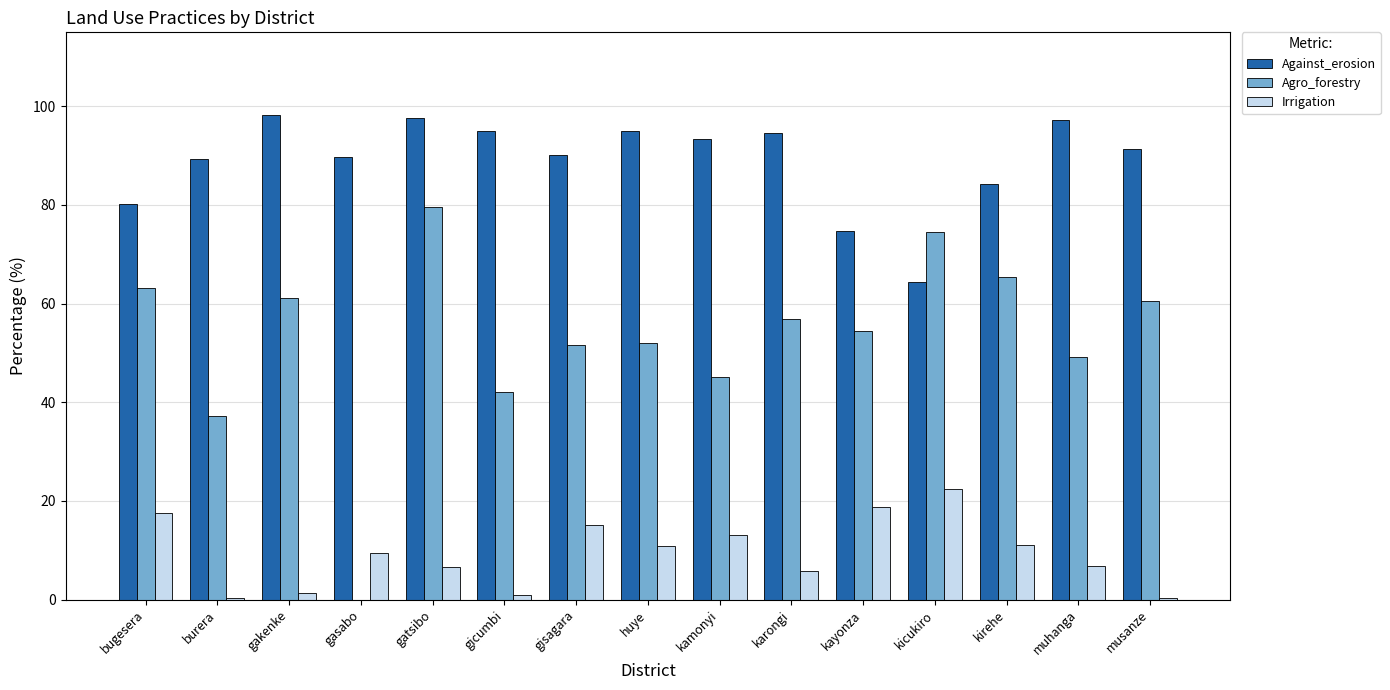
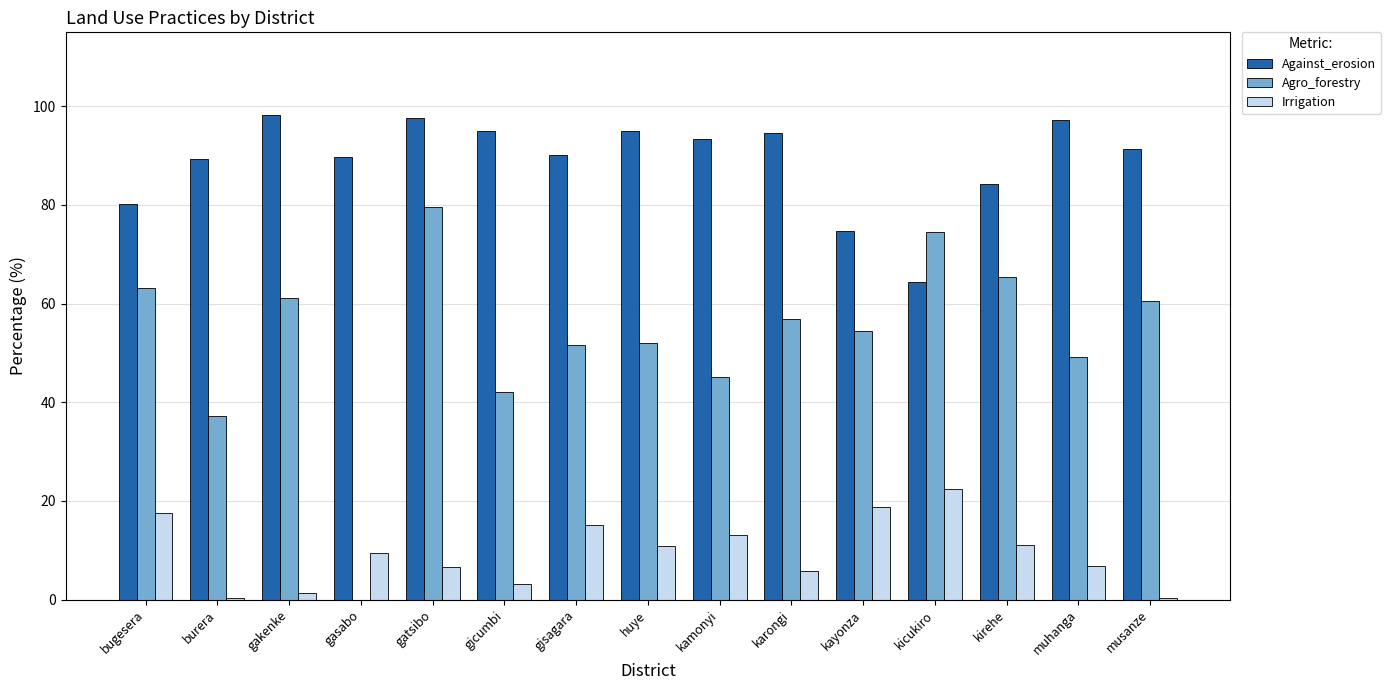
  {
    "Against_erosion": {
      "bugesera": 80,
      "burera": 89,
      "gakenke": 98,
      "gasabo": 90,
      "gatsibo": 98,
      "gicumbi": 95,
      "gisagara": 90,
      "huye": 95,
      "kamonyi": 93,
      "karongi": 95,
      "kayonza": 75,
      "kicukiro": 64,
      "kirehe": 84,
      "muhanga": 97,
      "musanze": 91
    },
    "Agro_forestry": {
      "bugesera": 63,
      "burera": 37,
      "gakenke": 61,
      "gasabo": 0,
      "gatsibo": 80,
      "gicumbi": 42,
      "gisagara": 52,
      "huye": 52,
      "kamonyi": 45,
      "karongi": 57,
      "kayonza": 54,
      "kicukiro": 74,
      "kirehe": 65,
      "muhanga": 49,
      "musanze": 60
    },
    "Irrigation": {
      "bugesera": 18,
      "gakenke": 1,
      "gasabo": 9,
      "gatsibo": 7,
-     "gicumbi": 1,
+     "gicumbi": 3,
      "gisagara": 15,
      "huye": 11,
      "kamonyi": 13,
      "karongi": 6,
      "kayonza": 19,
      "kicukiro": 23,
      "kirehe": 11,
      "muhanga": 7
    }
  }
